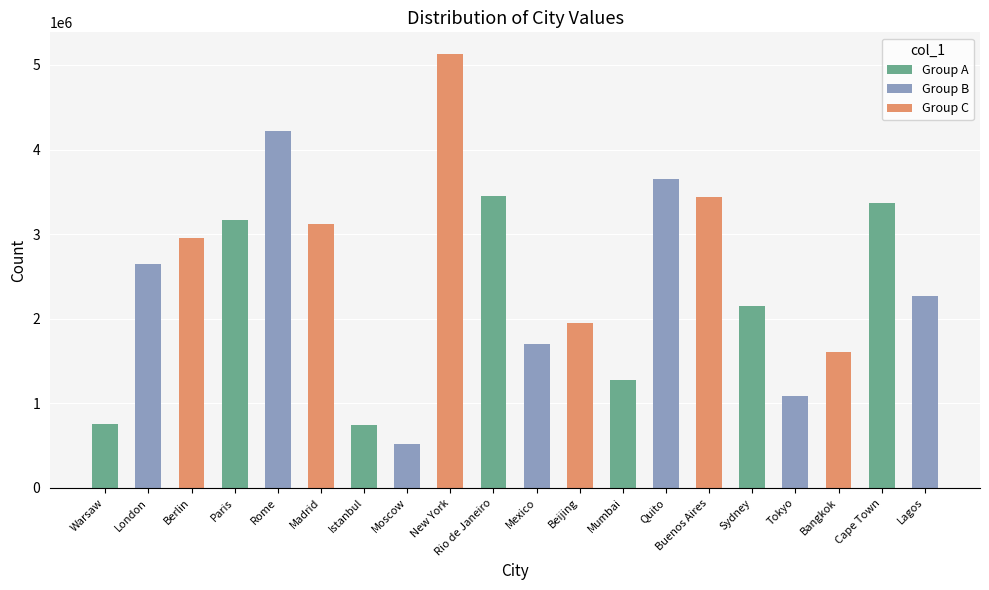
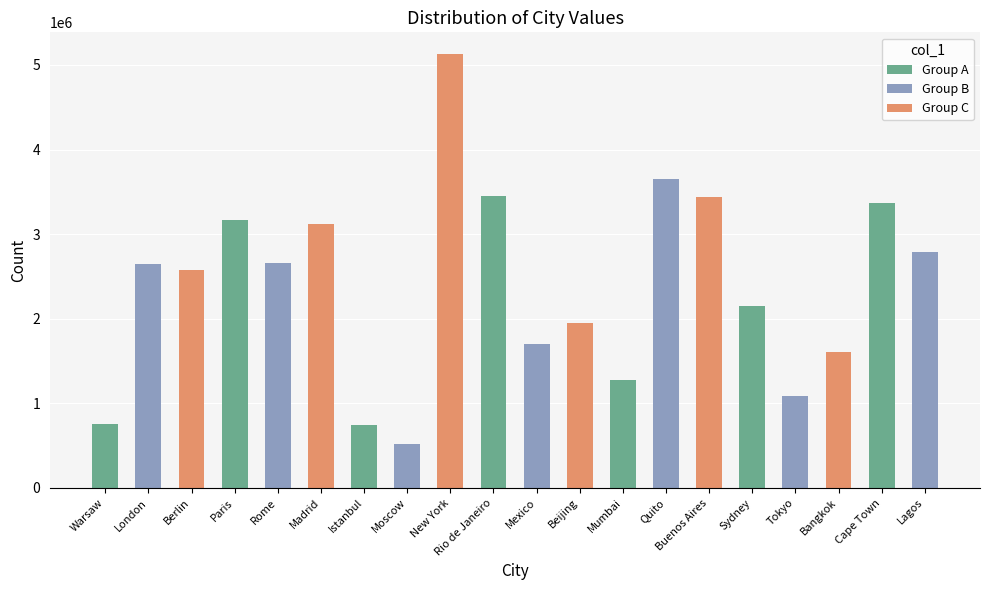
  {
    "Warsaw": 800000,
    "London": 2600000,
-   "Berlin": 3000000,
+   "Berlin": 2600000,
    "Paris": 3200000,
-   "Rome": 4200000,
+   "Rome": 2700000,
    "Madrid": 3100000,
    "Istanbul": 700000,
    "Moscow": 500000,
    "New York": 5100000,
    "Rio de Janeiro": 3500000,
    "Mexico": 1700000,
    "Beijing": 1900000,
    "Mumbai": 1300000,
    "Quito": 3700000,
    "Buenos Aires": 3400000,
    "Sydney": 2100000,
    "Tokyo": 1100000,
    "Bangkok": 1600000,
    "Cape Town": 3400000,
-   "Lagos": 2300000
+   "Lagos": 2800000
  }
